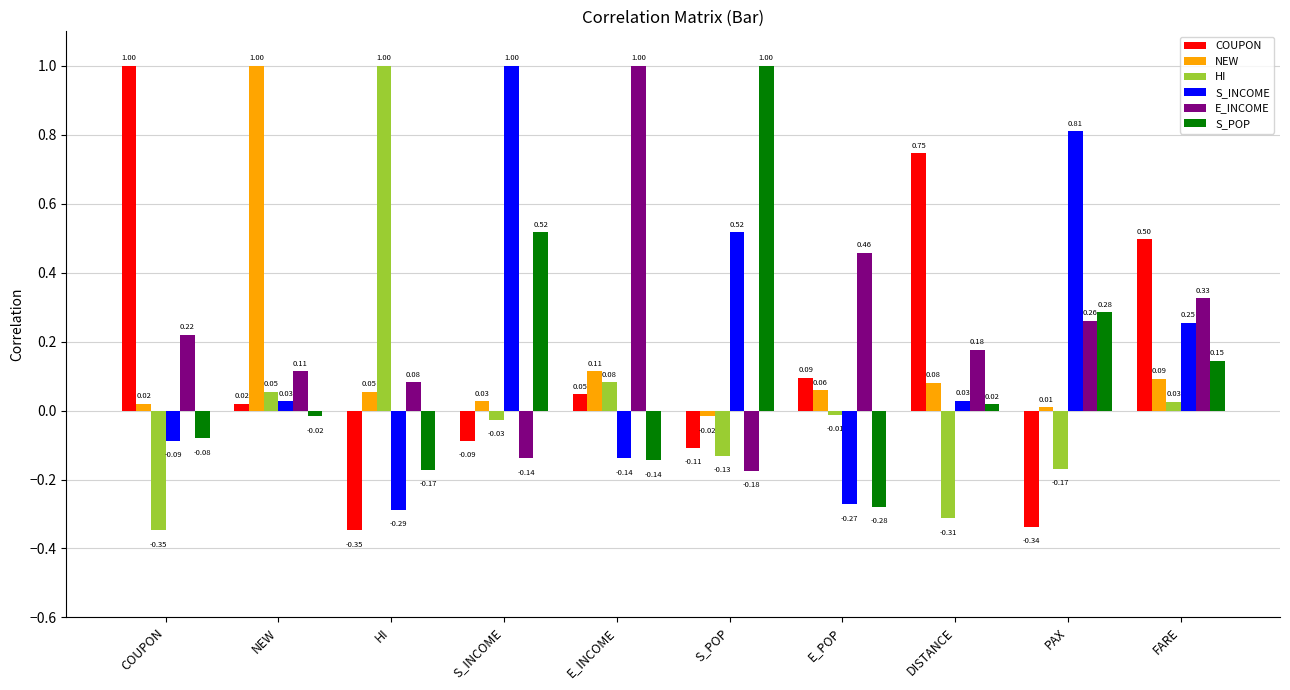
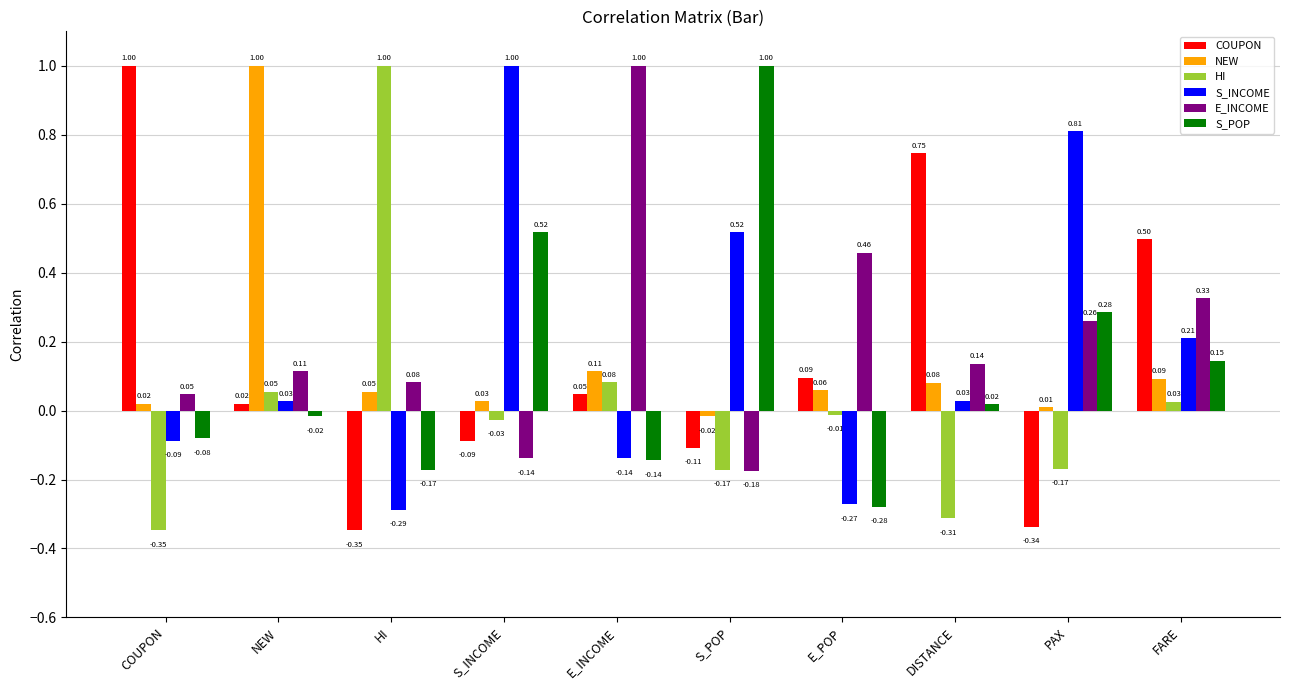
  {
    "COUPON": {
      "COUPON": 1.00,
      "NEW": 0.02,
      "HI": -0.35,
      "S_INCOME": -0.09,
      "E_INCOME": 0.05,
      "S_POP": -0.11,
      "E_POP": 0.09,
      "DISTANCE": 0.75,
      "PAX": -0.34,
      "FARE": 0.50
    },
    "NEW": {
      "COUPON": 0.02,
      "NEW": 1.00,
      "HI": 0.05,
      "S_INCOME": 0.03,
      "E_INCOME": 0.11,
      "S_POP": -0.02,
      "E_POP": 0.06,
      "DISTANCE": 0.08,
      "PAX": 0.01,
      "FARE": 0.09
    },
    "HI": {
      "COUPON": -0.35,
      "NEW": 0.05,
      "HI": 1.00,
      "S_INCOME": -0.03,
      "E_INCOME": 0.08,
-     "S_POP": -0.13,
+     "S_POP": -0.17,
      "E_POP": -0.01,
      "DISTANCE": -0.31,
      "PAX": -0.17,
      "FARE": 0.03
    },
    "S_INCOME": {
      "COUPON": -0.09,
      "NEW": 0.03,
      "HI": -0.29,
      "S_INCOME": 1.00,
      "E_INCOME": -0.14,
      "S_POP": 0.52,
      "E_POP": -0.27,
      "DISTANCE": 0.03,
      "PAX": 0.81,
-     "FARE": 0.25
+     "FARE": 0.21
    },
    "E_INCOME": {
-     "COUPON": 0.22,
+     "COUPON": 0.05,
      "NEW": 0.11,
      "HI": 0.08,
      "S_INCOME": -0.14,
      "E_INCOME": 1.00,
      "S_POP": -0.18,
      "E_POP": 0.46,
-     "DISTANCE": 0.18,
+     "DISTANCE": 0.14,
      "PAX": 0.26,
      "FARE": 0.33
    },
    "S_POP": {
      "COUPON": -0.08,
      "NEW": -0.02,
      "HI": -0.17,
      "S_INCOME": 0.52,
      "E_INCOME": -0.14,
      "S_POP": 1.00,
      "E_POP": -0.28,
      "DISTANCE": 0.02,
      "PAX": 0.28,
      "FARE": 0.15
    }
  }
